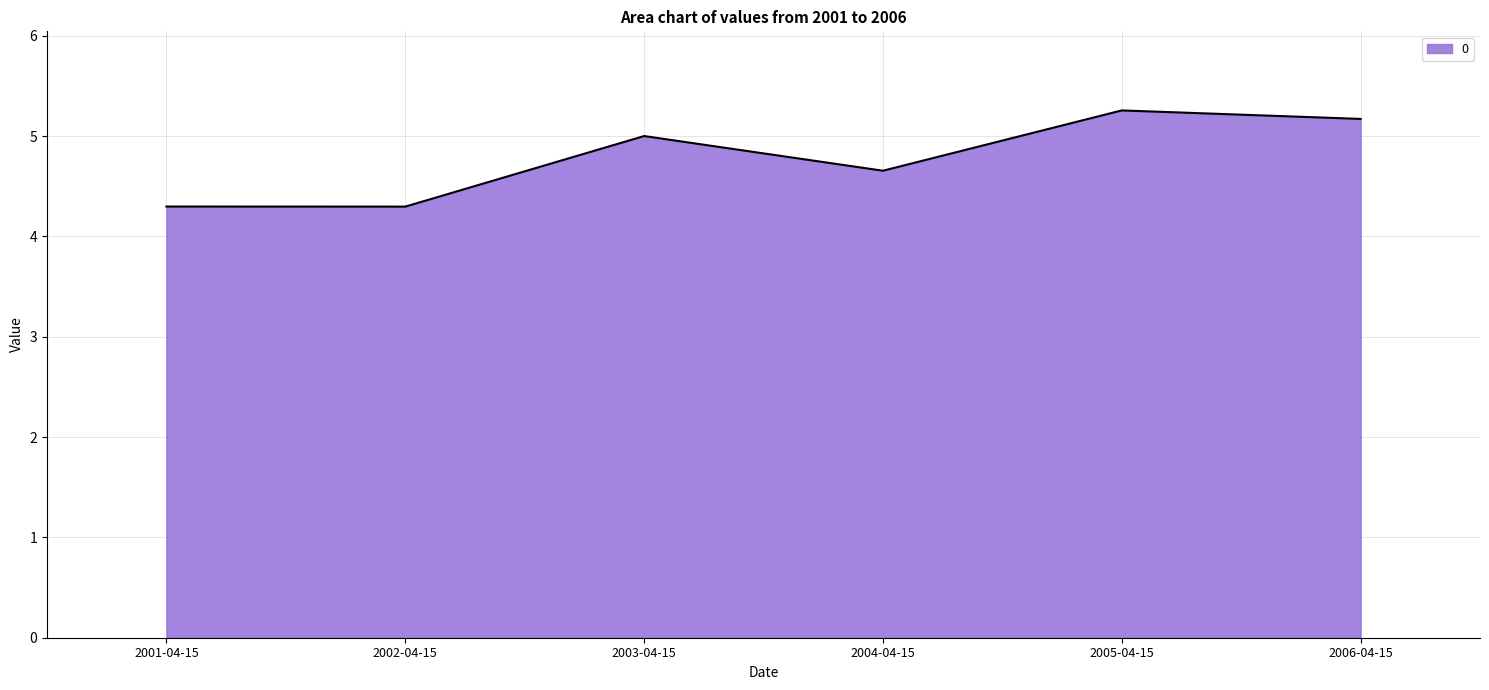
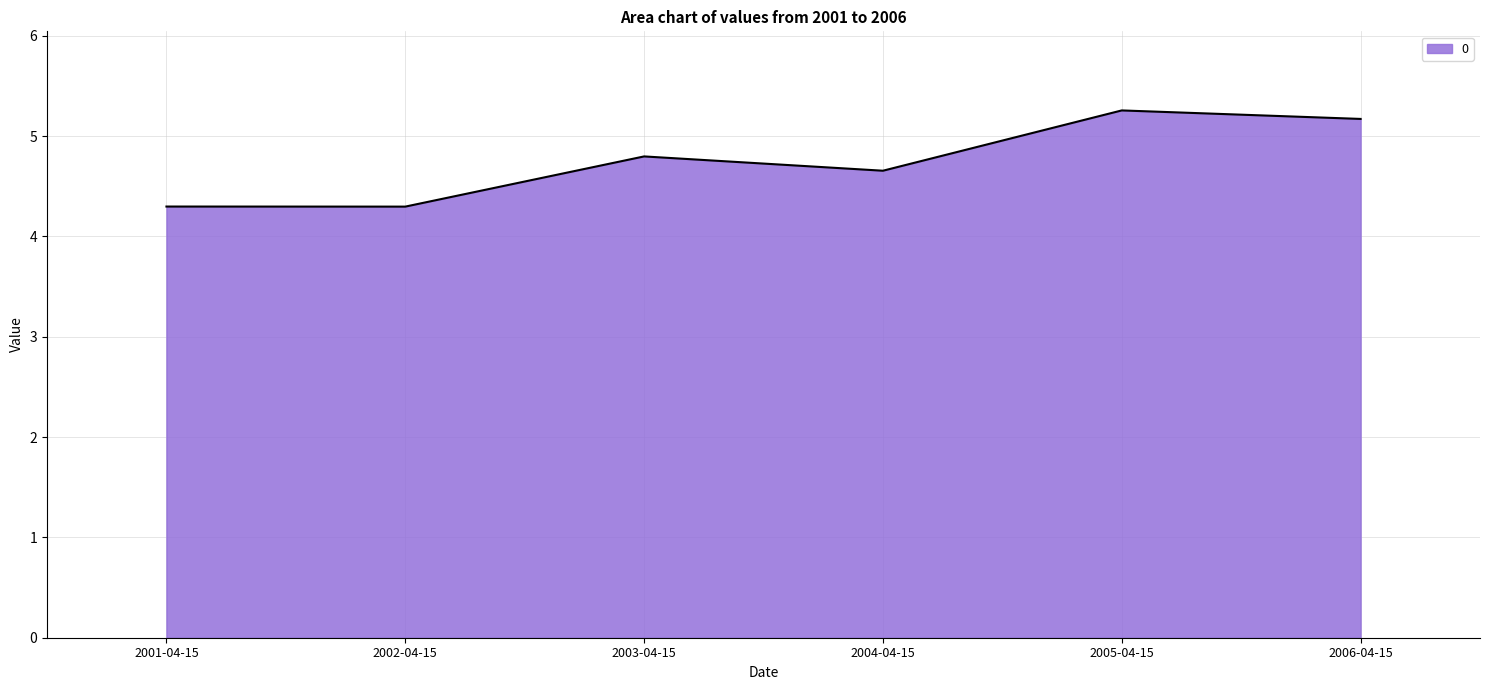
  {
    "2001-04-15": 4.30,
    "2002-04-15": 4.30,
-   "2003-04-15": 5.00,
+   "2003-04-15": 4.80,
    "2004-04-15": 4.65,
    "2005-04-15": 5.26,
    "2006-04-15": 5.17
  }
